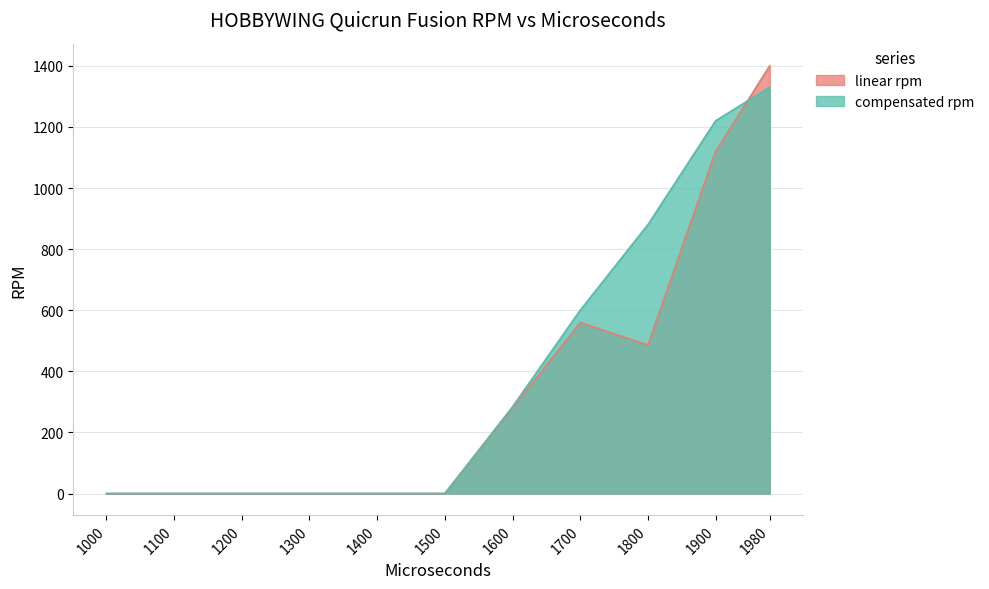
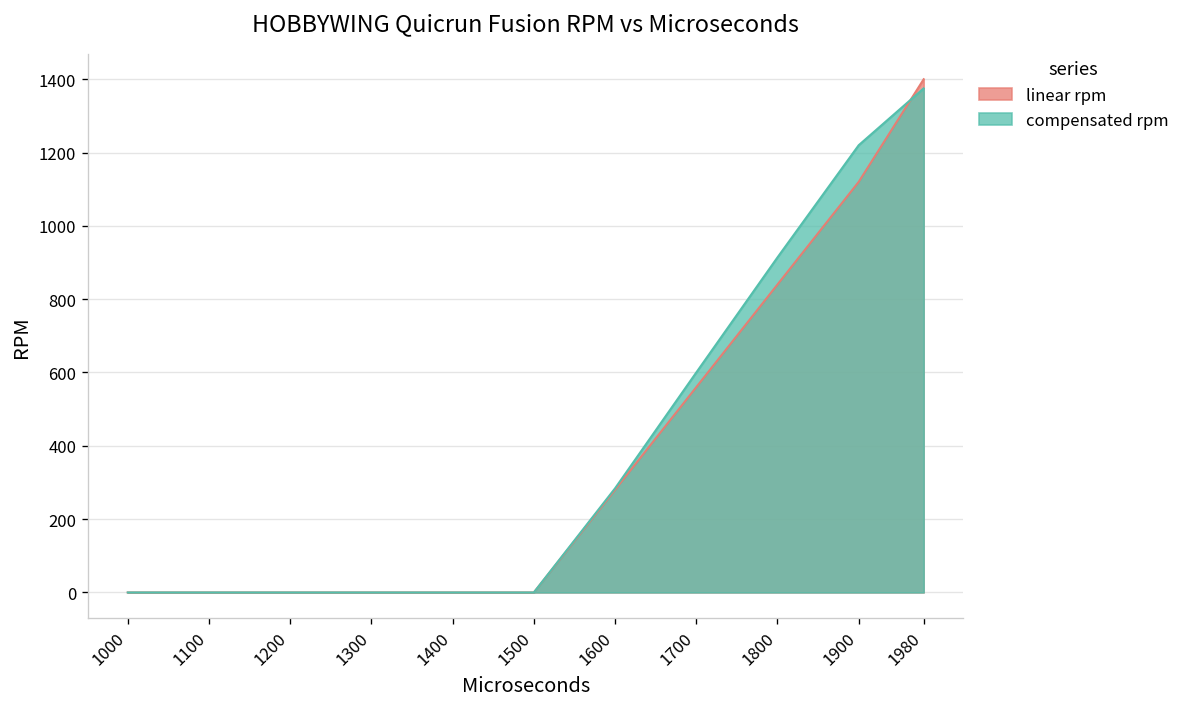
  {
    "linear rpm": {
      "1700": 560,
-     "1800": 490,
+     "1800": 840,
      "1900": 1120,
      "1980": 1400
    },
    "compensated rpm": {
      "1700": 600,
-     "1800": 880,
+     "1800": 910,
      "1900": 1220,
-     "1980": 1330
+     "1980": 1380
    }
  }
